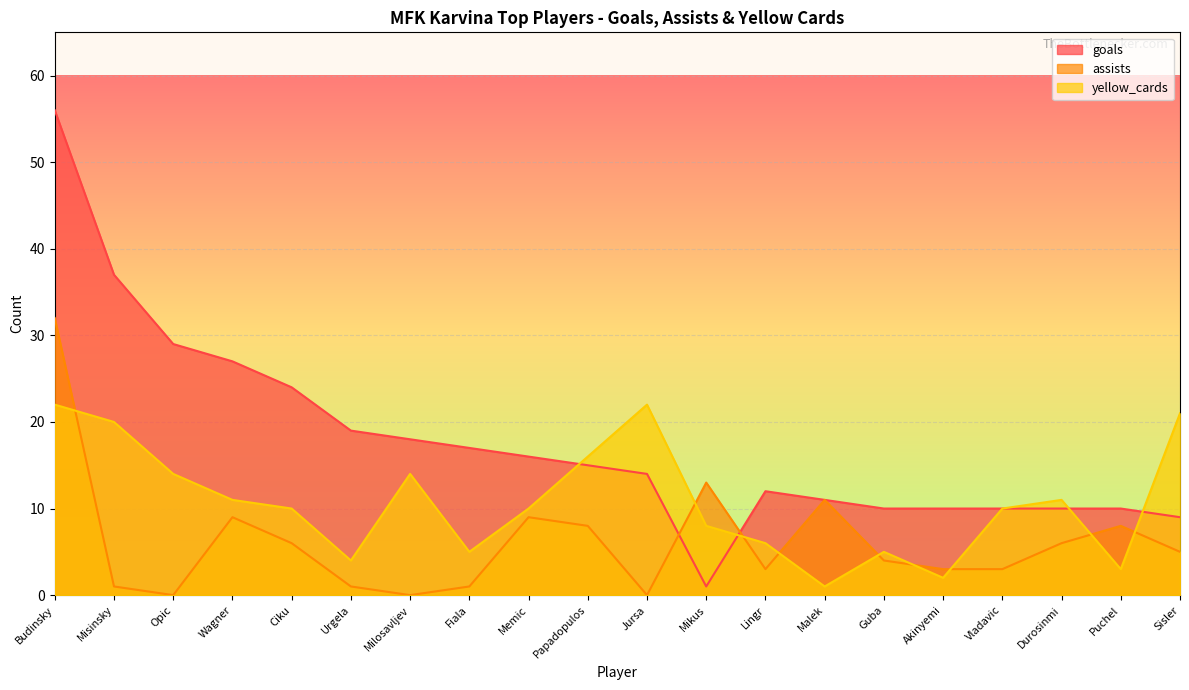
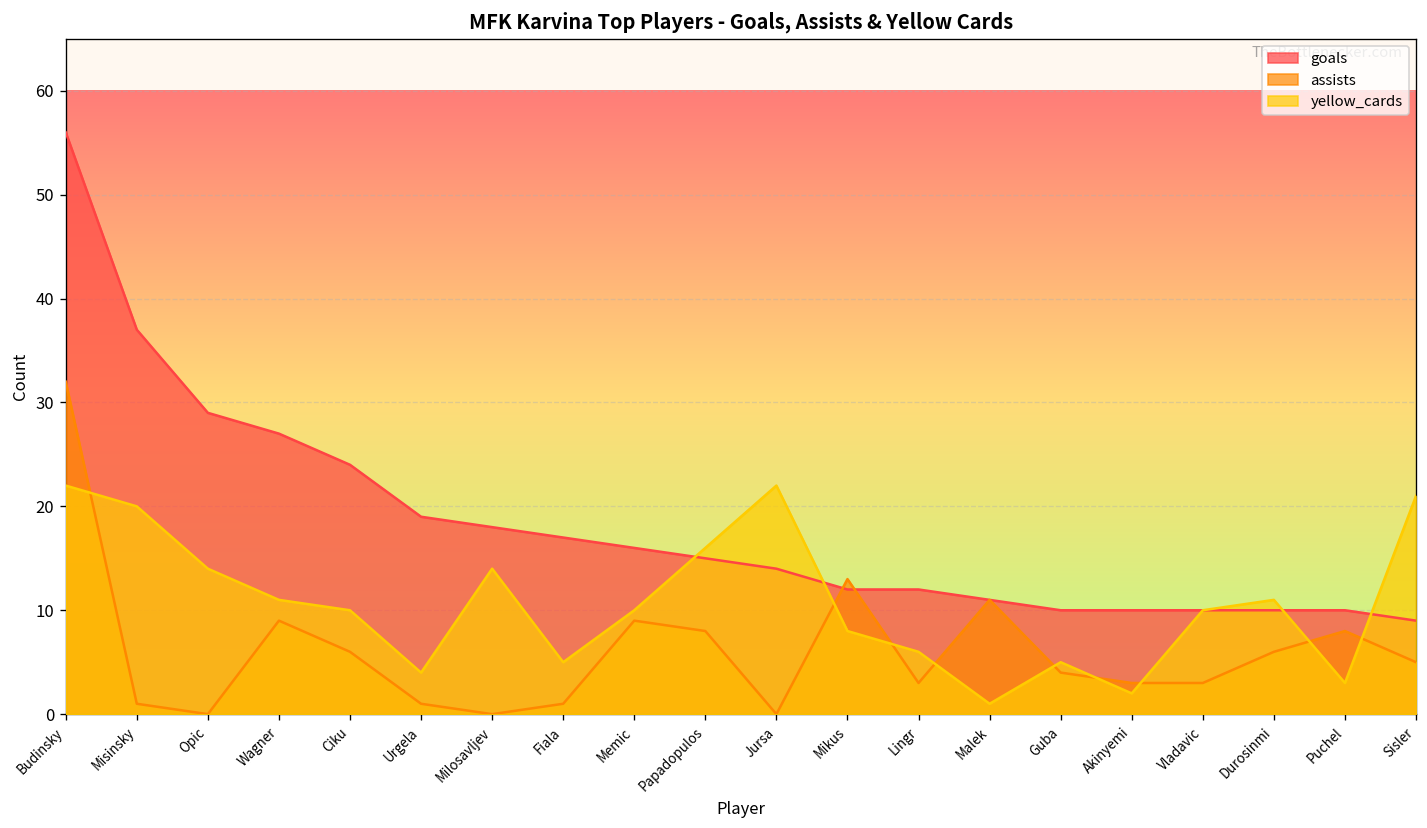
  {
    "goals": {
      "Budinsky": 56,
      "Misinsky": 37,
      "Opic": 29,
      "Wagner": 27,
      "Ciku": 24,
      "Urgela": 19,
      "Milosavljev": 18,
      "Fiala": 17,
      "Memic": 16,
      "Papadopulos": 15,
      "Jursa": 14,
-     "Mikus": 1,
+     "Mikus": 12,
      "Lingr": 12,
      "Guba": 10,
      "Akinyemi": 10,
      "Durosinmi": 10,
      "Puchel": 10,
      "Sisler": 9
    },
    "assists": {
      "Budinsky": 32,
      "Misinsky": 1,
      "Opic": 0,
      "Wagner": 9,
      "Ciku": 6,
      "Urgela": 1,
      "Milosavljev": 0,
      "Fiala": 1,
      "Memic": 9,
      "Papadopulos": 8,
      "Jursa": 0,
      "Mikus": 13,
      "Lingr": 3,
      "Guba": 4,
      "Akinyemi": 3,
      "Vladavic": 3,
      "Durosinmi": 6,
      "Puchel": 8,
      "Sisler": 5
    },
    "yellow_cards": {
      "Budinsky": 22,
      "Misinsky": 20,
      "Opic": 14,
      "Wagner": 11,
      "Ciku": 10,
      "Urgela": 4,
      "Milosavljev": 14,
      "Fiala": 5,
      "Memic": 10,
      "Papadopulos": 16,
      "Jursa": 22,
      "Mikus": 8,
      "Lingr": 6,
      "Malek": 1,
      "Guba": 5,
      "Akinyemi": 2,
      "Durosinmi": 11,
      "Puchel": 3,
      "Sisler": 21
    }
  }
